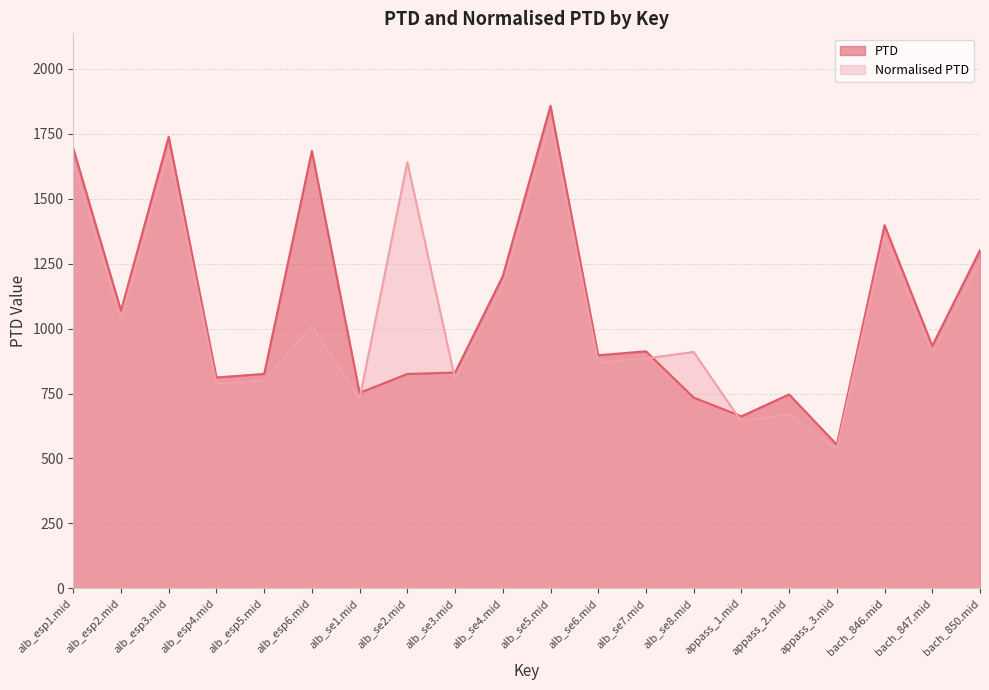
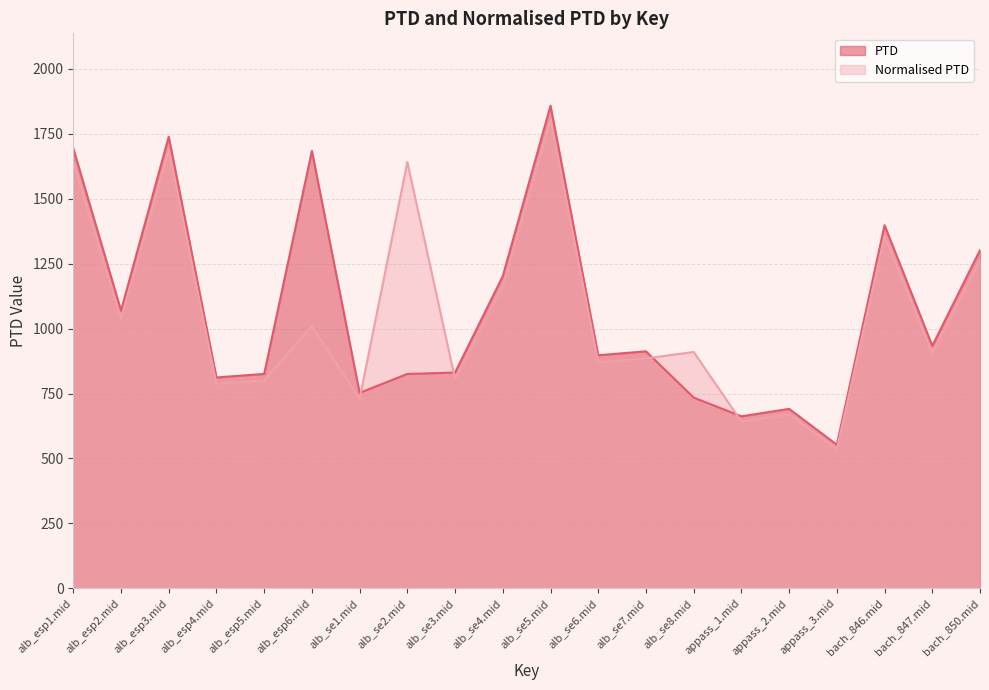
  {
    "PTD": {
      "alb_esp1.mid": 1690,
      "alb_esp2.mid": 1070,
      "alb_esp3.mid": 1740,
      "alb_esp4.mid": 810,
      "alb_esp5.mid": 830,
      "alb_esp6.mid": 1680,
      "alb_se1.mid": 750,
      "alb_se2.mid": 830,
      "alb_se3.mid": 830,
      "alb_se4.mid": 1200,
      "alb_se5.mid": 1860,
      "alb_se6.mid": 900,
      "alb_se7.mid": 910,
      "alb_se8.mid": 730,
      "appass_1.mid": 660,
-     "appass_2.mid": 750,
+     "appass_2.mid": 690,
      "appass_3.mid": 550,
      "bach_846.mid": 1400,
      "bach_847.mid": 930,
      "bach_850.mid": 1300
    },
    "Normalised PTD": {
      "alb_esp1.mid": 1640,
      "alb_esp2.mid": 1040,
      "alb_esp3.mid": 1690,
      "alb_esp4.mid": 790,
      "alb_esp5.mid": 800,
      "alb_esp6.mid": 1010,
      "alb_se1.mid": 730,
      "alb_se2.mid": 1640,
      "alb_se3.mid": 810,
      "alb_se4.mid": 1170,
      "alb_se5.mid": 1800,
      "alb_se6.mid": 870,
      "alb_se7.mid": 880,
      "alb_se8.mid": 910,
      "appass_1.mid": 640,
      "appass_2.mid": 670,
      "appass_3.mid": 540,
      "bach_846.mid": 1360,
      "bach_847.mid": 910,
      "bach_850.mid": 1260
    }
  }
